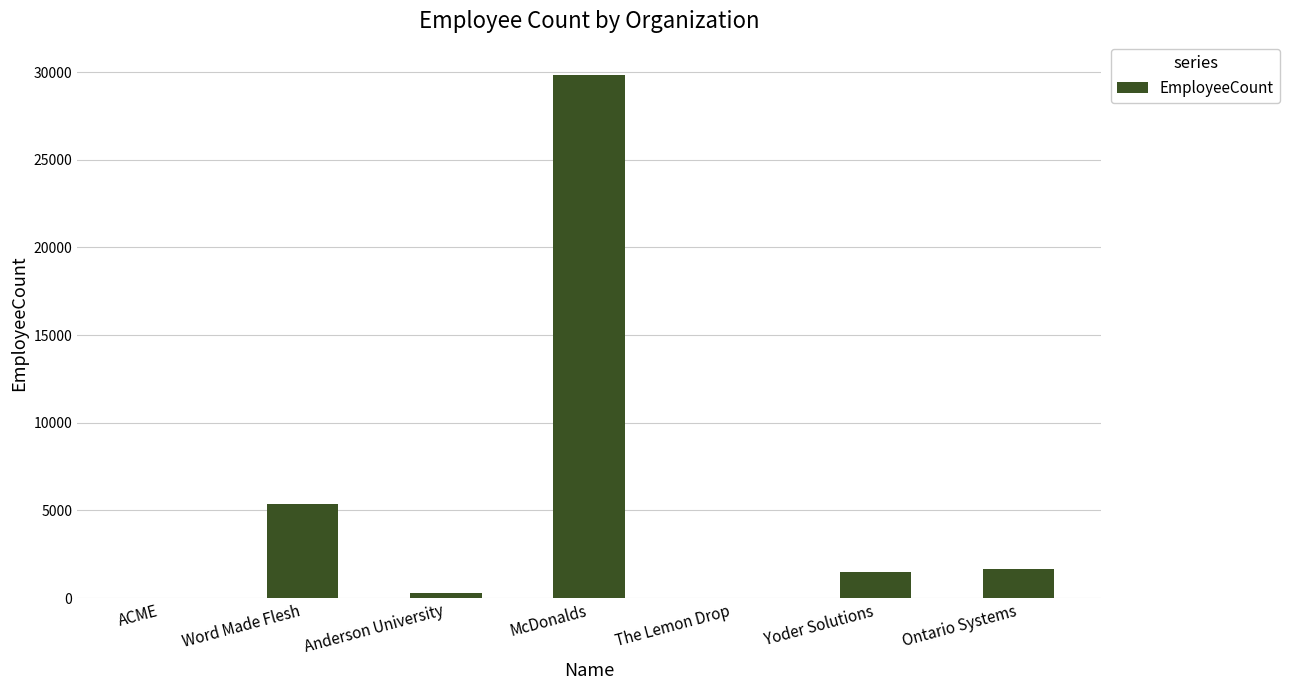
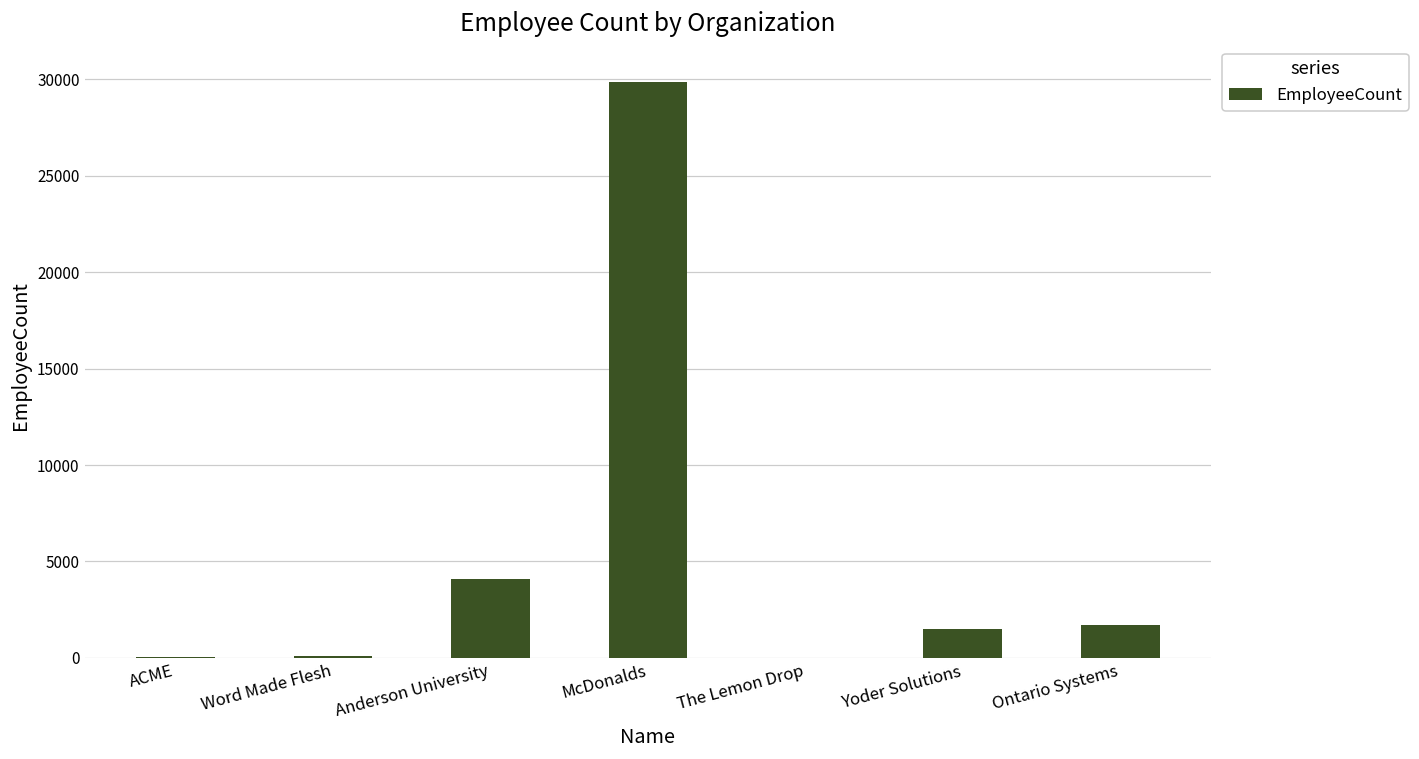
  {
-   "Word Made Flesh": 5400,
-   "Anderson University": 300,
+   "Word Made Flesh": 100,
+   "Anderson University": 4100,
    "McDonalds": 29800,
    "Yoder Solutions": 1500,
    "Ontario Systems": 1700
  }
